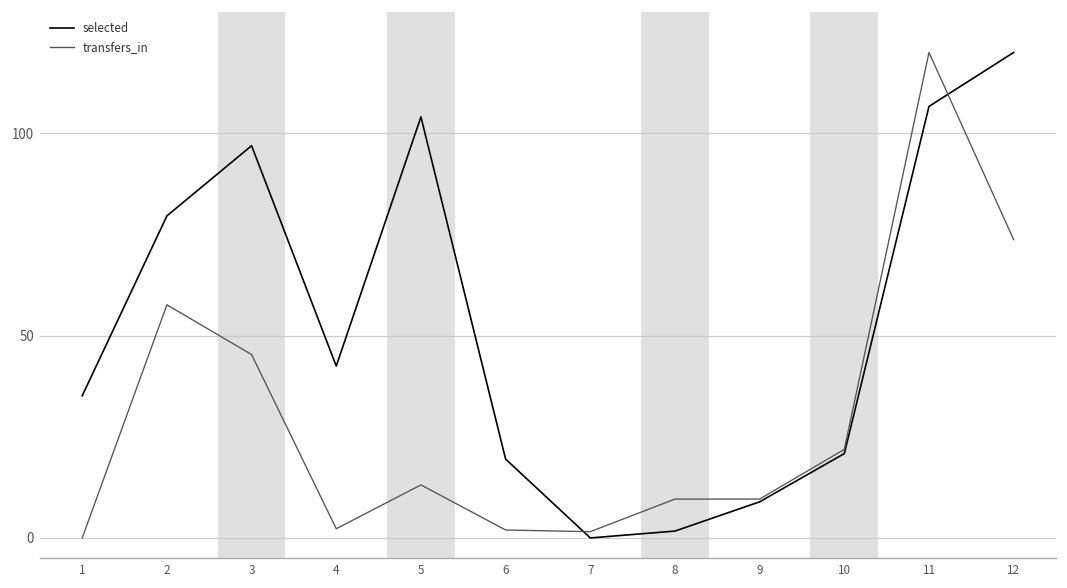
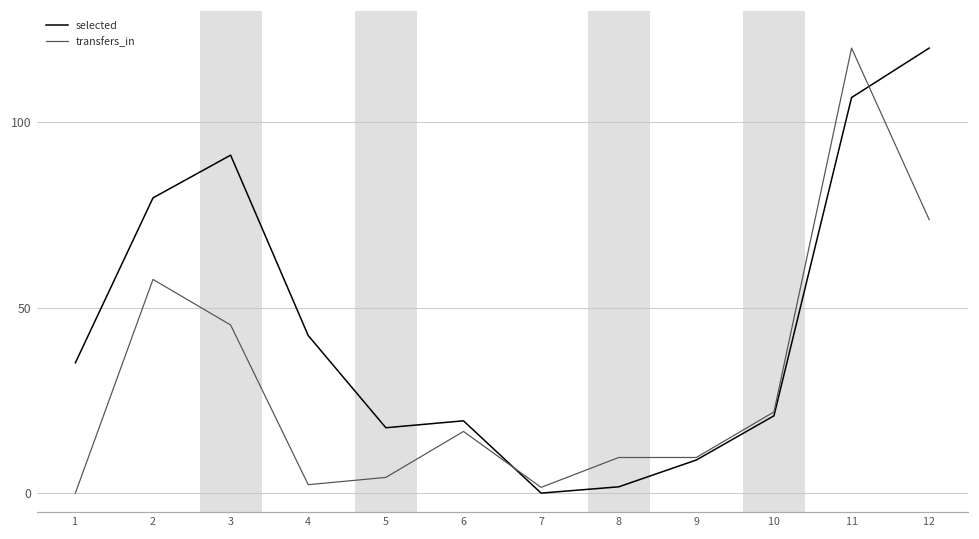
  {
    "selected": {
      "1": 35,
      "2": 80,
-     "3": 97,
+     "3": 91,
      "4": 42,
-     "5": 104,
+     "5": 18,
      "6": 19,
      "7": 0,
      "8": 2,
      "10": 21,
      "11": 107,
      "12": 120
    },
    "transfers_in": {
      "1": 0,
      "2": 58,
      "3": 45,
      "4": 2,
-     "5": 13,
-     "6": 2,
+     "5": 4,
+     "6": 17,
      "7": 2,
      "8": 10,
      "10": 22,
      "11": 120,
      "12": 74
    }
  }
